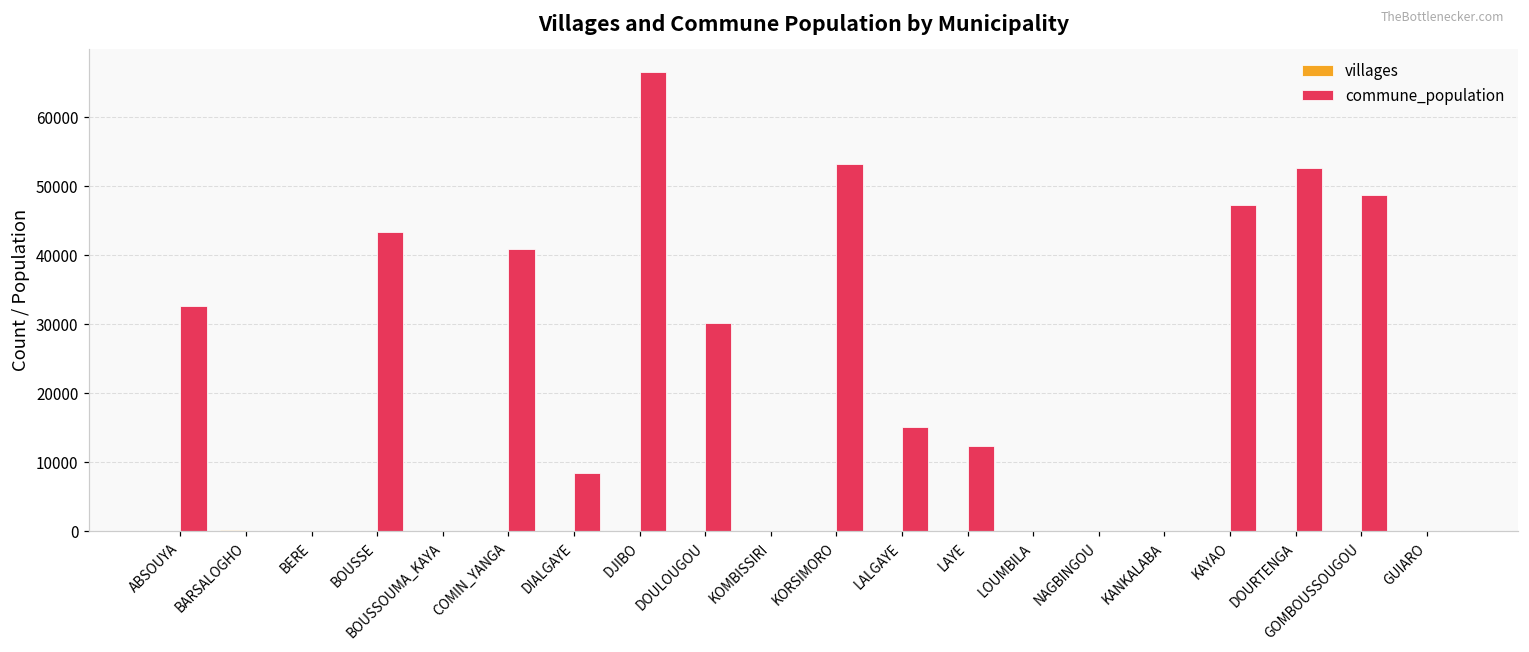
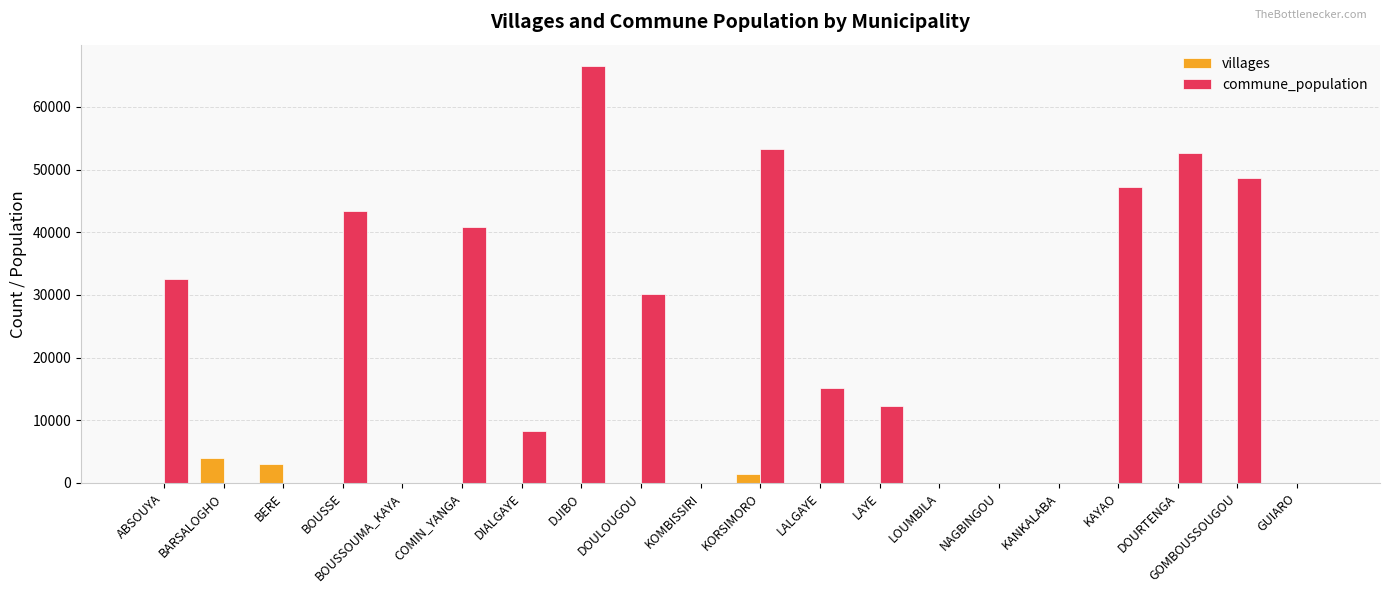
  {
    "villages": {
-     "BARSALOGHO": 0,
-     "BERE": 0,
-     "KORSIMORO": 0
+     "BARSALOGHO": 4000,
+     "BERE": 3000,
+     "KORSIMORO": 1000
    },
    "commune_population": {
      "ABSOUYA": 33000,
      "BARSALOGHO": 0,
      "BERE": 0,
      "BOUSSE": 43000,
      "BOUSSOUMA_KAYA": 0,
      "COMIN_YANGA": 41000,
      "DIALGAYE": 8000,
      "DJIBO": 67000,
      "DOULOUGOU": 30000,
      "KOMBISSIRI": 0,
      "KORSIMORO": 53000,
      "LALGAYE": 15000,
      "LAYE": 12000,
      "LOUMBILA": 0,
      "NAGBINGOU": 0,
      "KANKALABA": 0,
      "KAYAO": 47000,
      "DOURTENGA": 53000,
      "GOMBOUSSOUGOU": 49000,
      "GUIARO": 0
    }
  }
